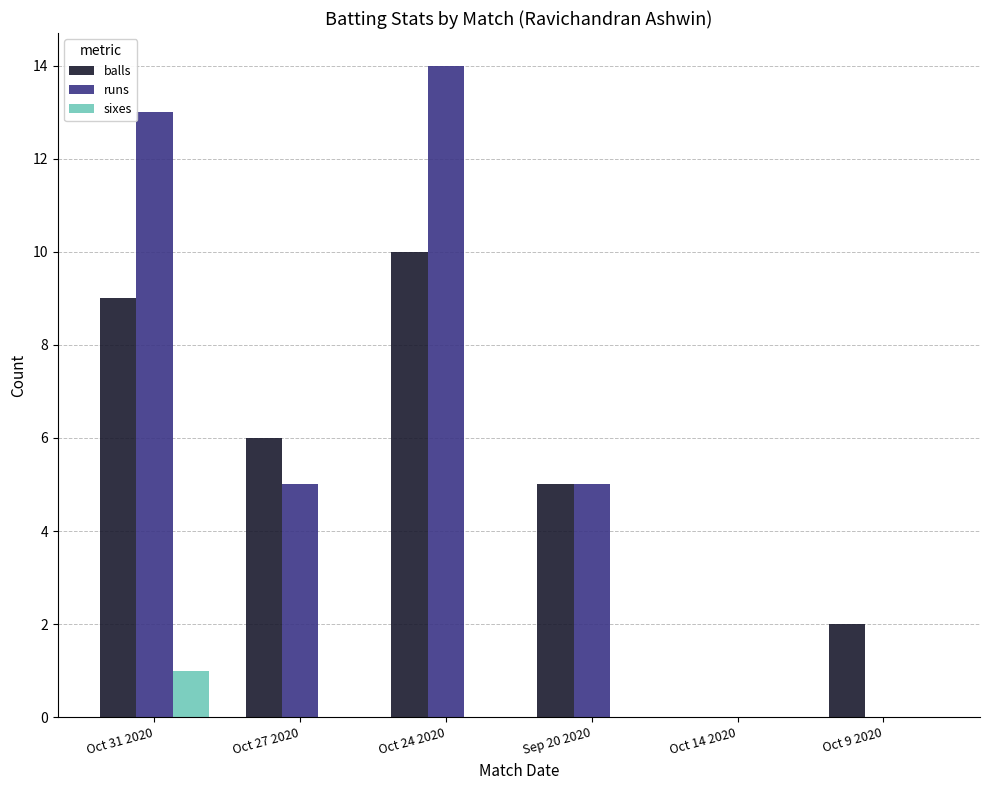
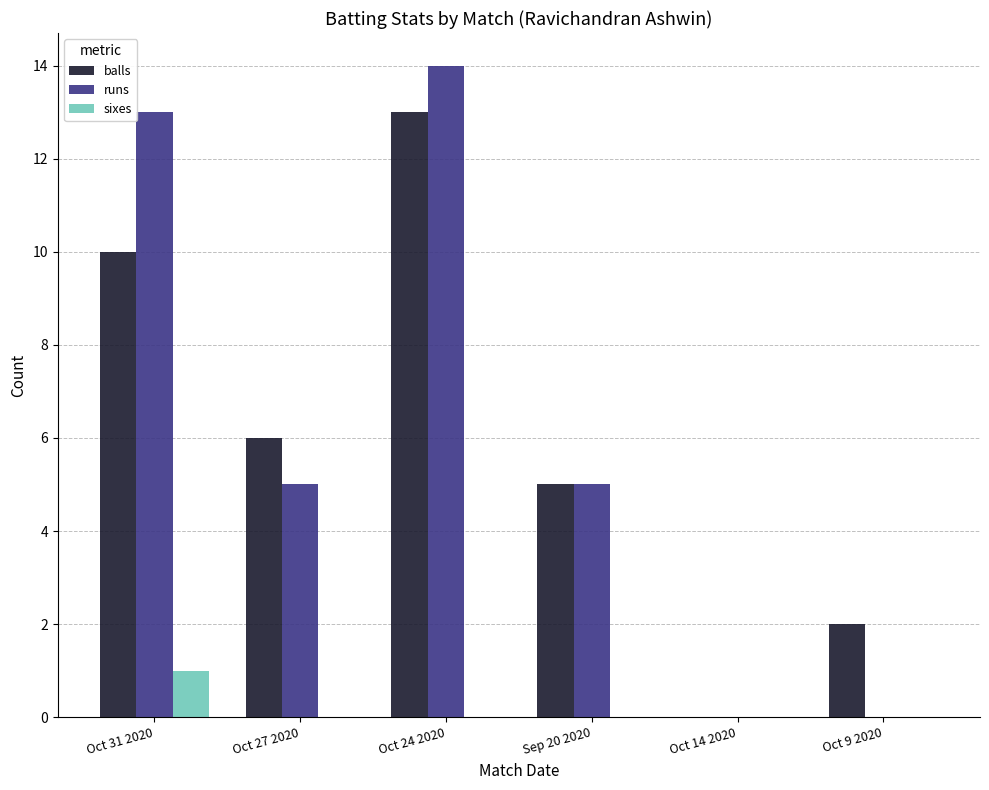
  {
    "balls": {
-     "Oct 31 2020": 9,
+     "Oct 31 2020": 10,
      "Oct 27 2020": 6,
-     "Oct 24 2020": 10,
+     "Oct 24 2020": 13,
      "Sep 20 2020": 5,
      "Oct 14 2020": 0,
      "Oct 9 2020": 2
    },
    "runs": {
      "Oct 31 2020": 13,
      "Oct 27 2020": 5,
      "Oct 24 2020": 14,
      "Sep 20 2020": 5,
      "Oct 14 2020": 0,
      "Oct 9 2020": 0
    },
    "sixes": {
      "Oct 31 2020": 1,
      "Oct 27 2020": 0,
      "Oct 24 2020": 0,
      "Sep 20 2020": 0,
      "Oct 14 2020": 0,
      "Oct 9 2020": 0
    }
  }
